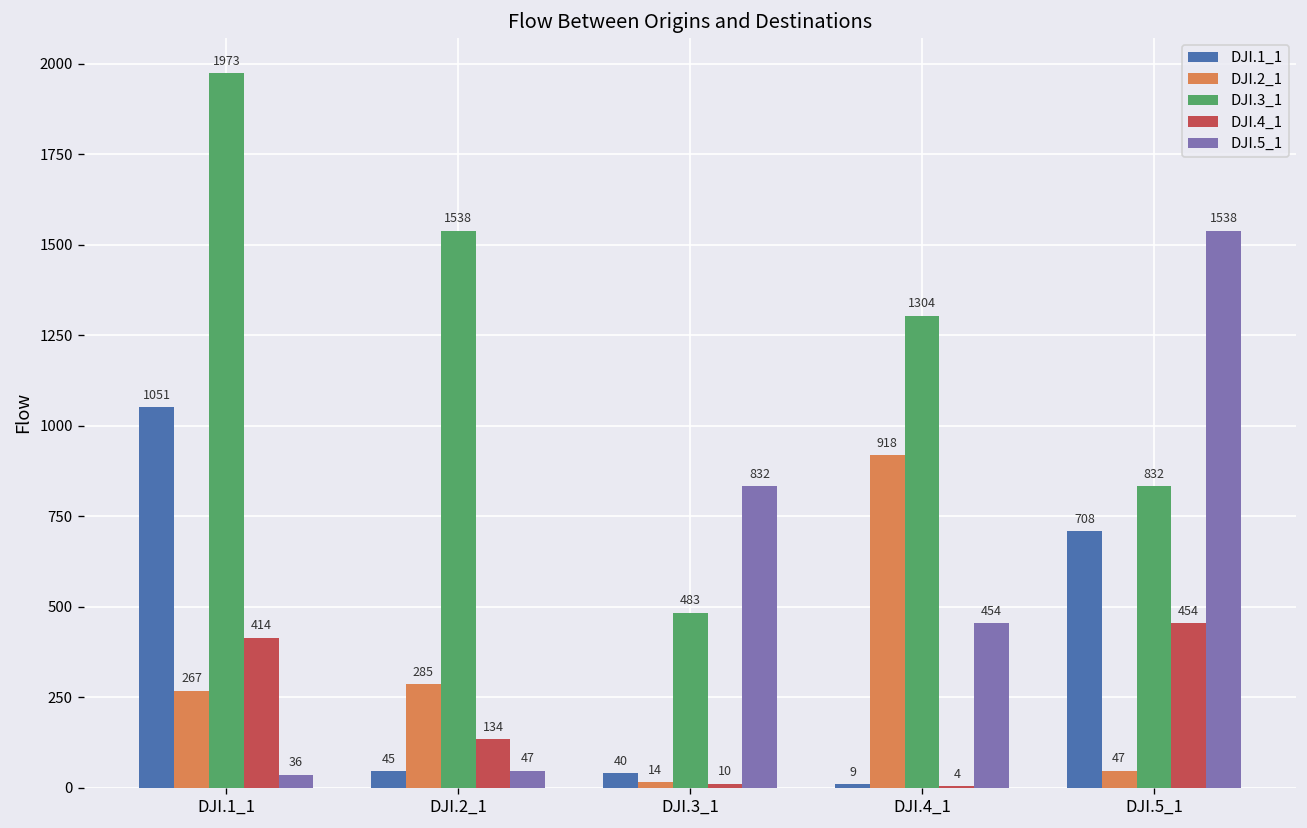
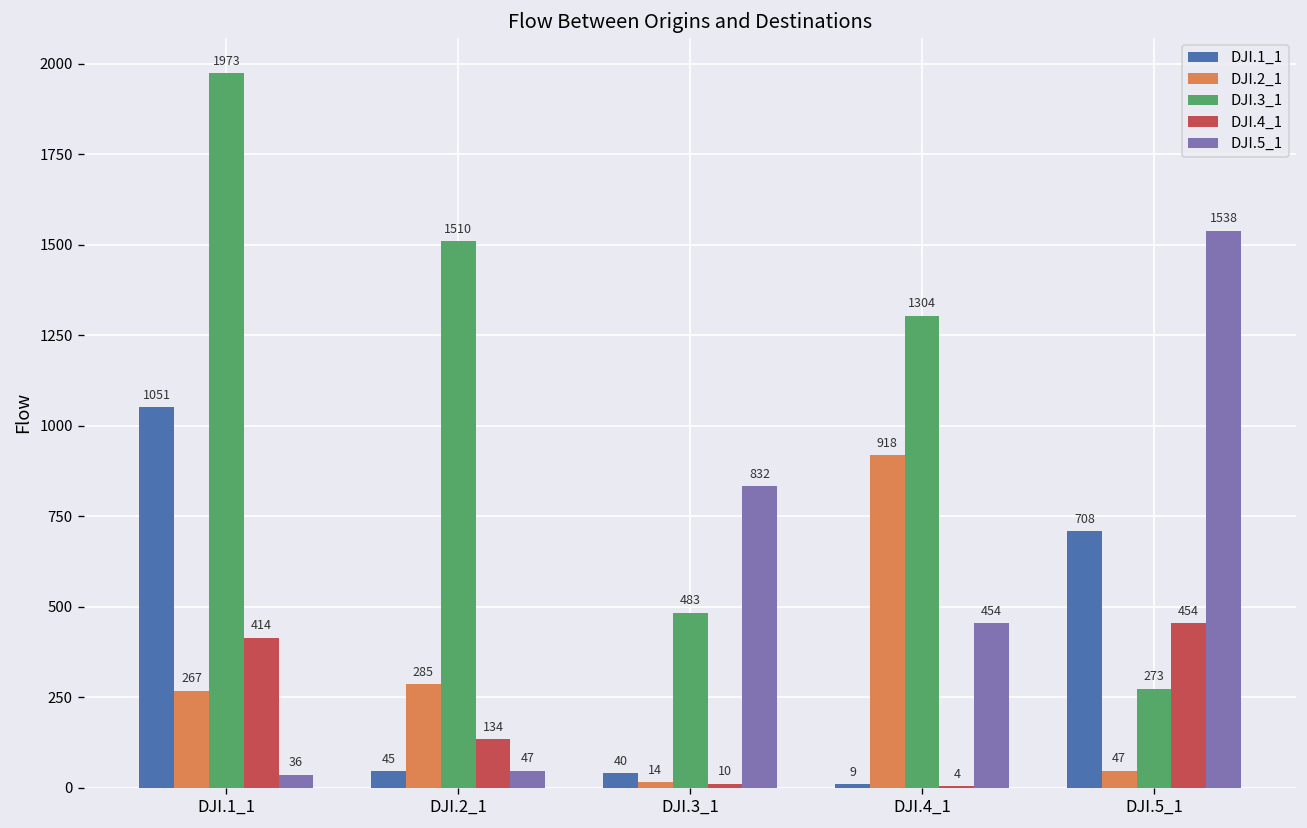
  {
    "DJI.3_1": {
      "DJI.1_1": 1973,
-     "DJI.2_1": 1538,
+     "DJI.2_1": 1510,
      "DJI.3_1": 483,
      "DJI.4_1": 1304,
-     "DJI.5_1": 832
+     "DJI.5_1": 273
    }
  }
